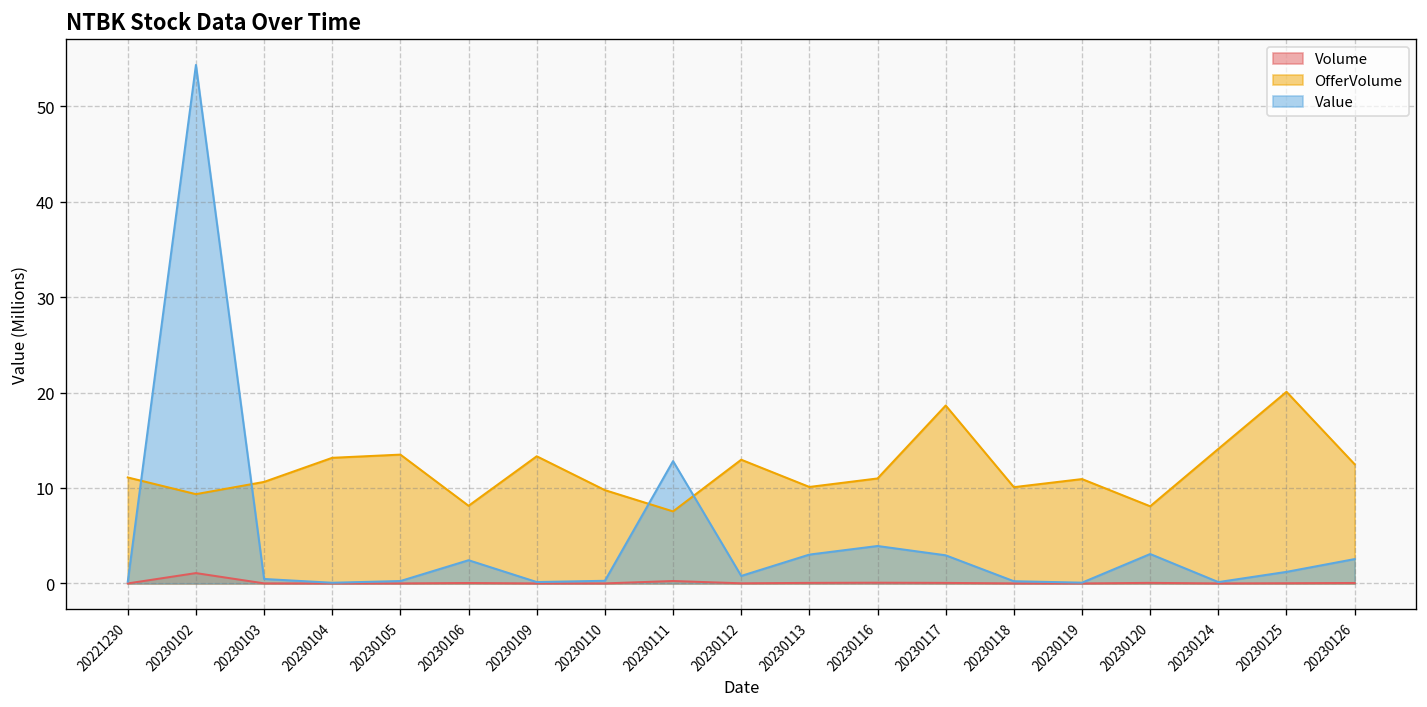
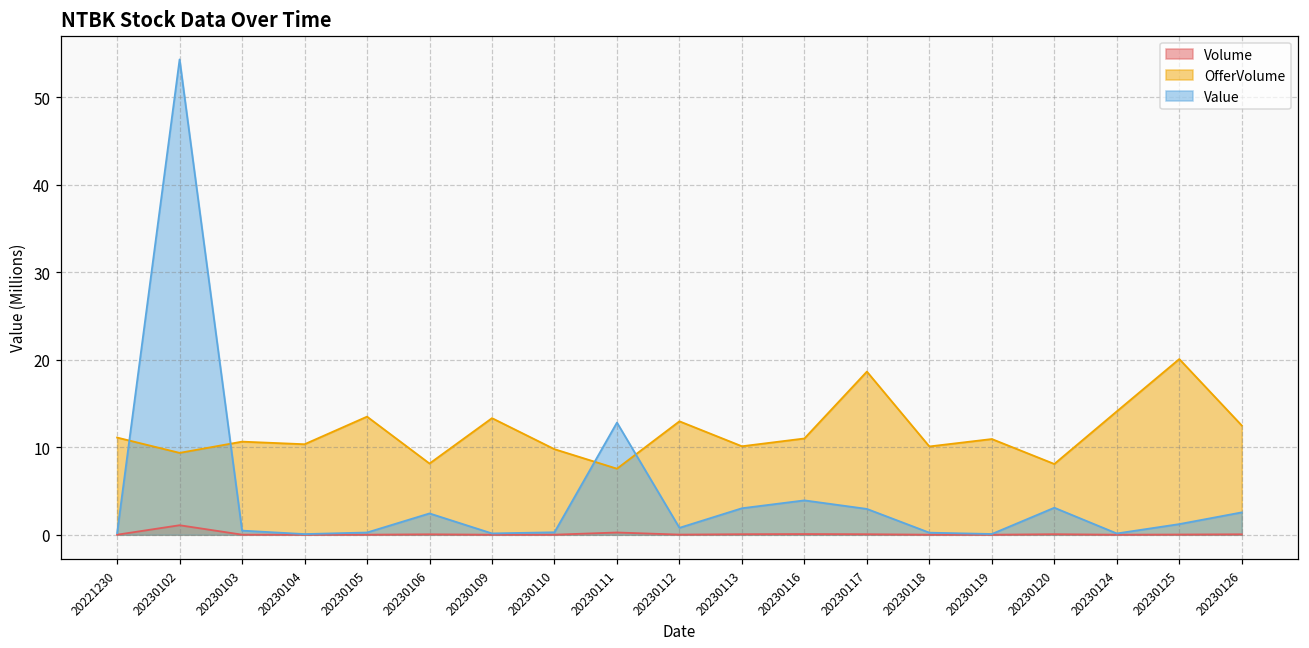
  {
    "Volume": {
      "20230102": 1,
      "20230103": 0,
      "20230106": 0,
      "20230111": 0,
      "20230112": 0,
      "20230113": 0,
      "20230116": 0,
      "20230117": 0,
      "20230120": 0,
      "20230125": 0,
      "20230126": 0
    },
    "OfferVolume": {
      "20221230": 11,
      "20230102": 9,
      "20230103": 11,
-     "20230104": 13,
+     "20230104": 10,
      "20230105": 13,
      "20230106": 8,
      "20230109": 13,
      "20230110": 10,
      "20230111": 8,
      "20230112": 13,
      "20230113": 10,
      "20230116": 11,
      "20230117": 19,
      "20230118": 10,
      "20230119": 11,
      "20230120": 8,
      "20230124": 14,
      "20230125": 20,
      "20230126": 12
    },
    "Value": {
      "20230102": 54,
      "20230103": 0,
      "20230106": 2,
      "20230111": 13,
      "20230112": 1,
      "20230113": 3,
      "20230116": 4,
      "20230117": 3,
      "20230120": 3,
      "20230125": 1,
      "20230126": 3
    }
  }
